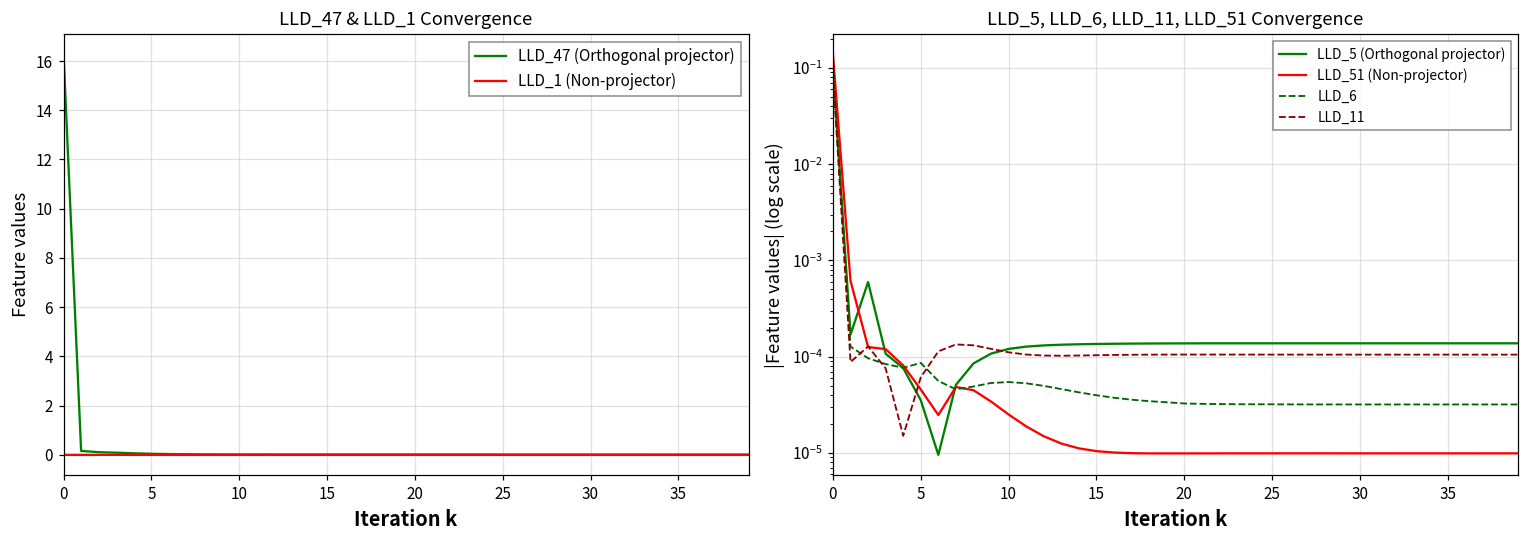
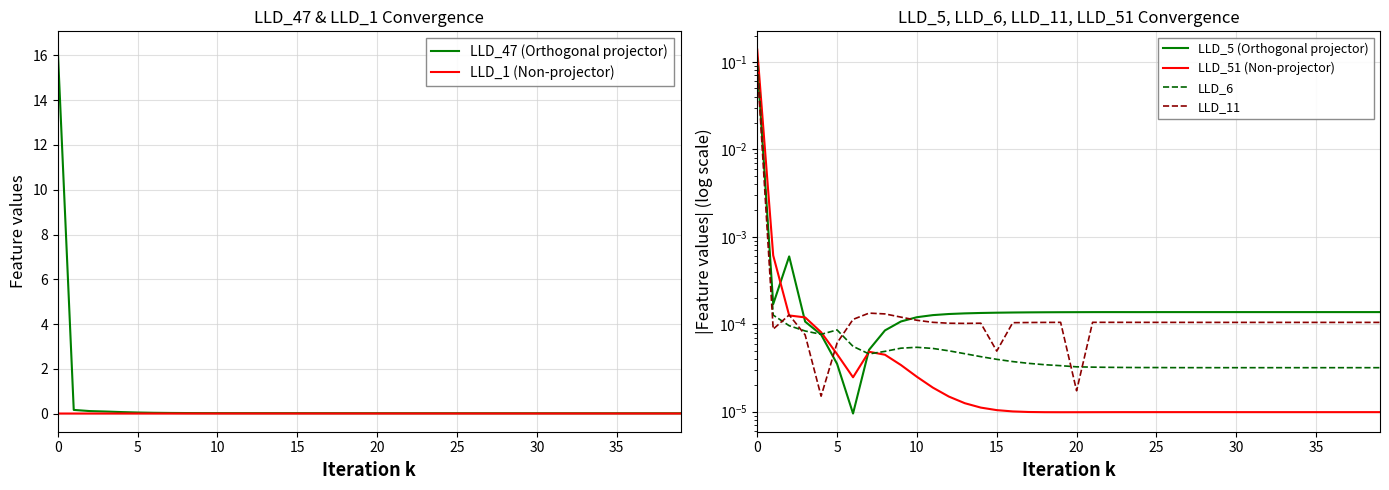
  {
    "LLD_47 & LLD_1 Convergence": {
      "LLD_47 (Orthogonal projector)": {
        "0": 16.3
      },
      "LLD_1 (Non-projector)": {
        "0": 0.0
      }
    },
    "LLD_5, LLD_6, LLD_11, LLD_51 Convergence": {
      "LLD_51 (Non-projector)": {
        "0": 0.14,
        "5": 0.00005,
        "10": 0.000025,
        "15": 0.000010,
        "20": 0.000010,
        "25": 0.000010,
        "30": 0.000010,
        "35": 0.000010
      },
      "LLD_11": {
        "0": 0.09,
        "5": 0.00006,
        "10": 0.00011,
-       "15": 0.00010,
-       "20": 0.00011,
+       "15": 0.00005,
+       "20": 0.000017,
        "25": 0.00010,
        "30": 0.00010,
        "35": 0.00010
      }
    }
  }
